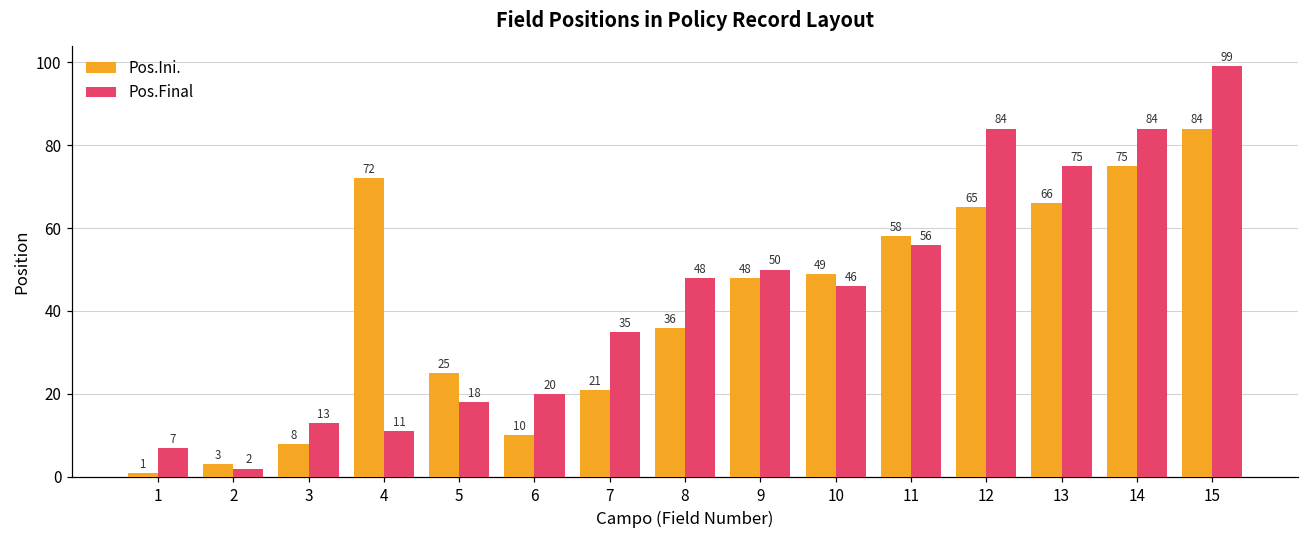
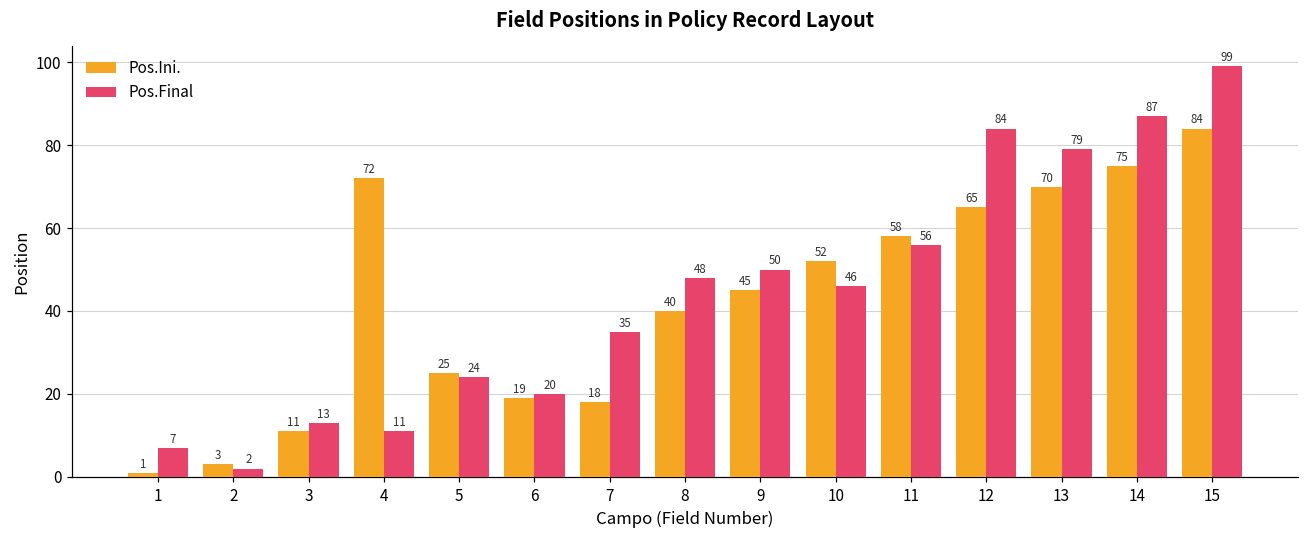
  {
    "Pos.Ini.": {
      "1": 1,
      "2": 3,
-     "3": 8,
+     "3": 11,
      "4": 72,
      "5": 25,
-     "6": 10,
-     "7": 21,
-     "8": 36,
-     "9": 48,
-     "10": 49,
+     "6": 19,
+     "7": 18,
+     "8": 40,
+     "9": 45,
+     "10": 52,
      "11": 58,
      "12": 65,
-     "13": 66,
+     "13": 70,
      "14": 75,
      "15": 84
    },
    "Pos.Final": {
      "1": 7,
      "2": 2,
      "3": 13,
      "4": 11,
-     "5": 18,
+     "5": 24,
      "6": 20,
      "7": 35,
      "8": 48,
      "9": 50,
      "10": 46,
      "11": 56,
      "12": 84,
-     "13": 75,
-     "14": 84,
+     "13": 79,
+     "14": 87,
      "15": 99
    }
  }
